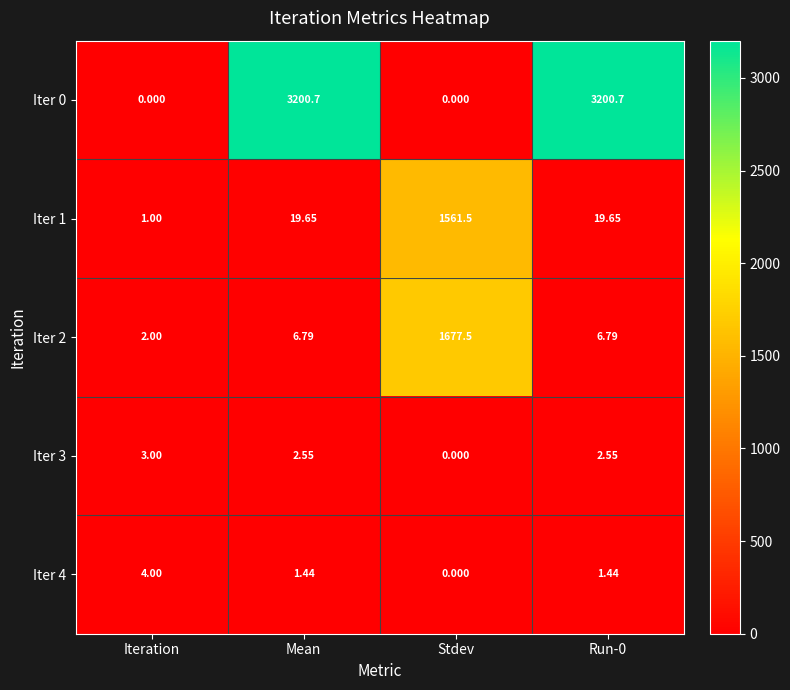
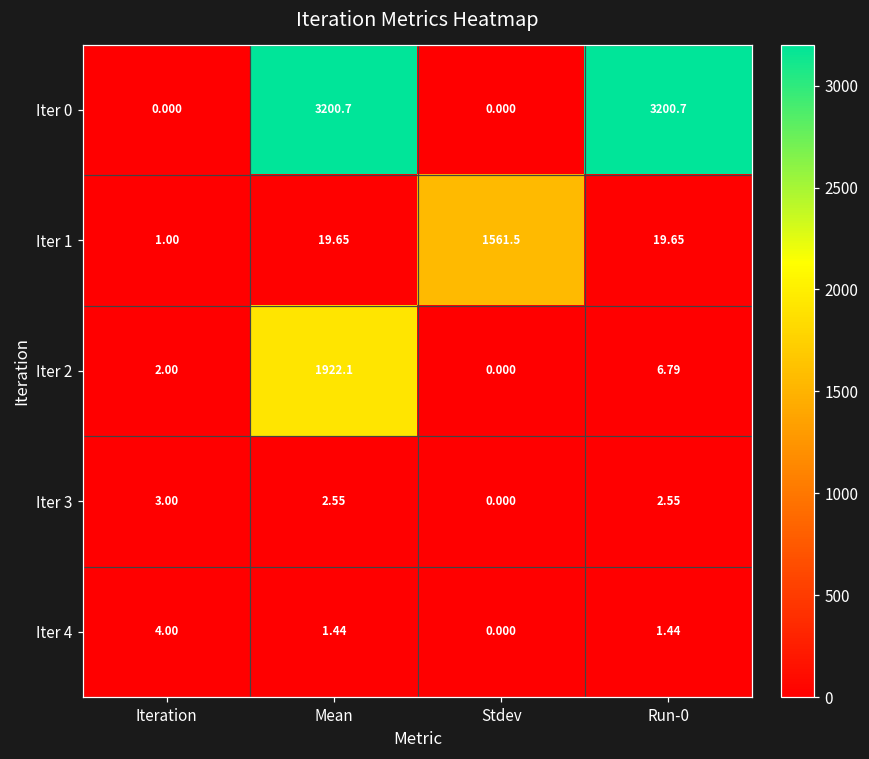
  {
    "Iter 0": {
      "Iteration": 0.000,
      "Mean": 3200.7,
      "Stdev": 0.000,
      "Run-0": 3200.7
    },
    "Iter 1": {
      "Iteration": 1.00,
      "Mean": 19.65,
      "Stdev": 1561.5,
      "Run-0": 19.65
    },
    "Iter 2": {
      "Iteration": 2.00,
-     "Mean": 6.79,
-     "Stdev": 1677.5,
+     "Mean": 1922.1,
+     "Stdev": 0.000,
      "Run-0": 6.79
    },
    "Iter 3": {
      "Iteration": 3.00,
      "Mean": 2.55,
      "Stdev": 0.000,
      "Run-0": 2.55
    },
    "Iter 4": {
      "Iteration": 4.00,
      "Mean": 1.44,
      "Stdev": 0.000,
      "Run-0": 1.44
    }
  }
